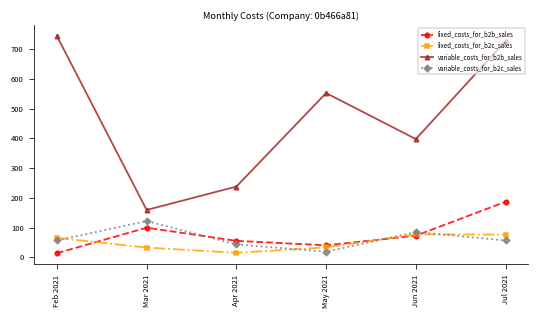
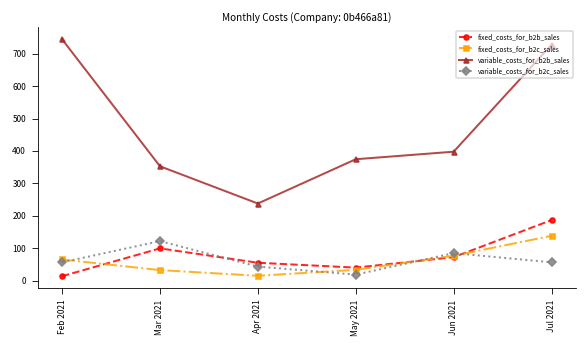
  {
    "fixed_costs_for_b2b_sales": {
      "Feb 2021": 10,
      "Mar 2021": 100,
      "Apr 2021": 60,
      "Jul 2021": 190
    },
    "fixed_costs_for_b2c_sales": {
      "Mar 2021": 30,
      "Apr 2021": 20,
-     "Jul 2021": 80
+     "Jul 2021": 140
    },
    "variable_costs_for_b2b_sales": {
      "Feb 2021": 740,
-     "Mar 2021": 160,
+     "Mar 2021": 350,
      "Apr 2021": 240,
-     "May 2021": 550,
+     "May 2021": 370,
      "Jun 2021": 400
    },
    "variable_costs_for_b2c_sales": {
      "Mar 2021": 120,
      "Apr 2021": 40,
      "May 2021": 20,
      "Jul 2021": 60
    }
  }
